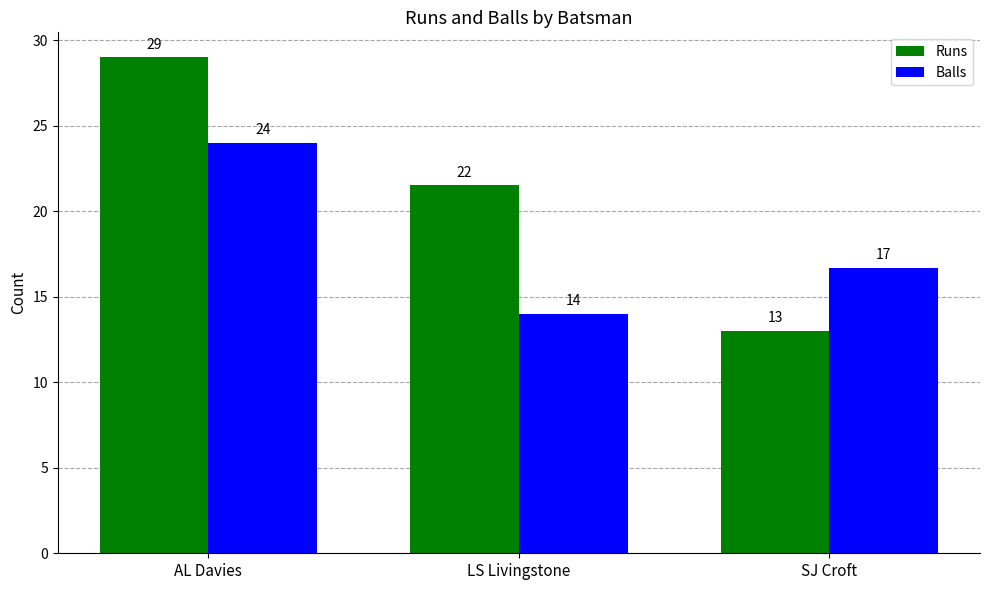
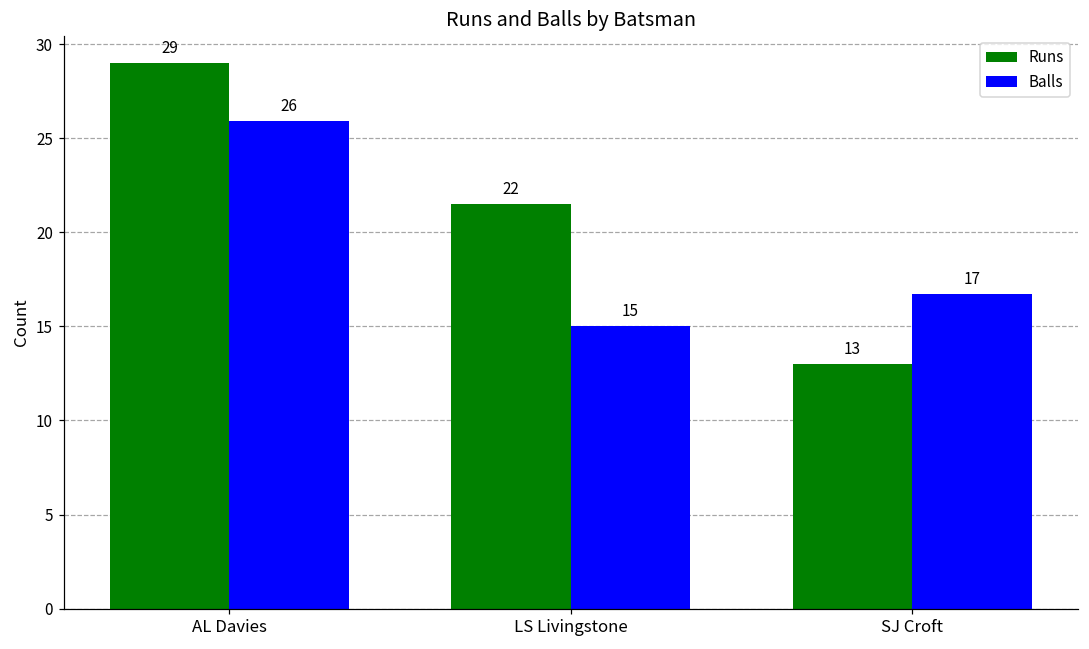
  {
    "Runs": {
      "AL Davies": 29,
      "LS Livingstone": 22,
      "SJ Croft": 13
    },
    "Balls": {
-     "AL Davies": 24,
-     "LS Livingstone": 14,
+     "AL Davies": 26,
+     "LS Livingstone": 15,
      "SJ Croft": 17
    }
  }
